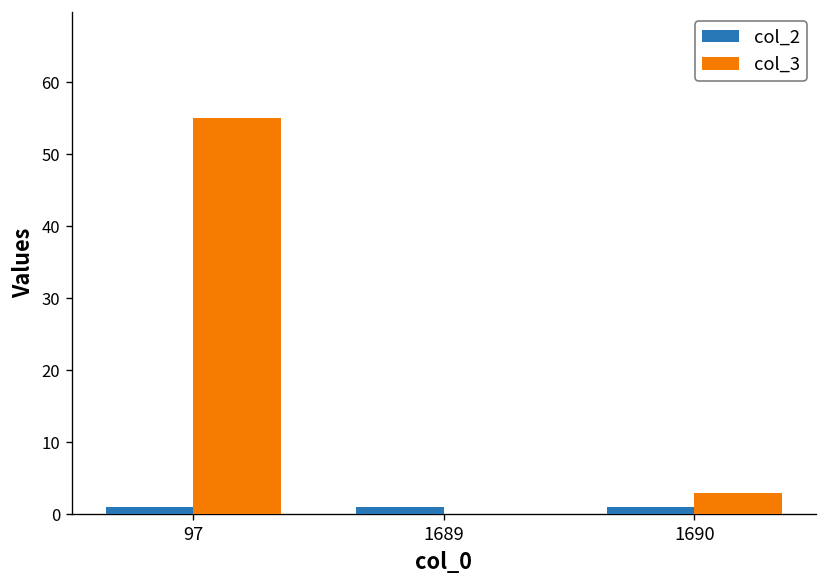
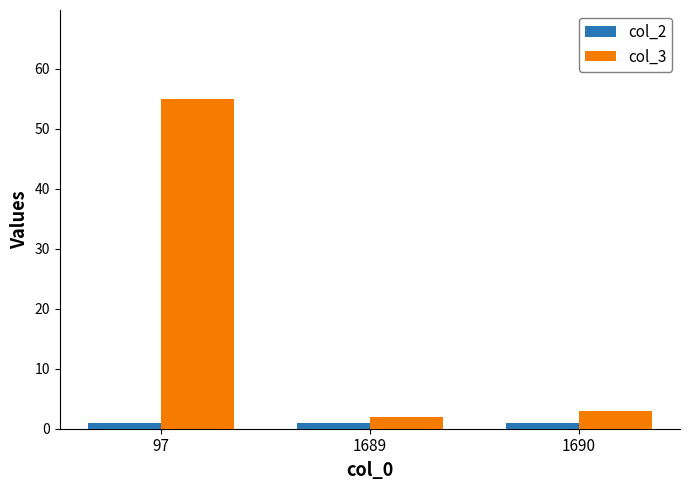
  {
    "col_2": {
      "97": 1,
      "1689": 1,
      "1690": 1
    },
    "col_3": {
      "97": 55,
-     "1689": 0,
+     "1689": 2,
      "1690": 3
    }
  }
